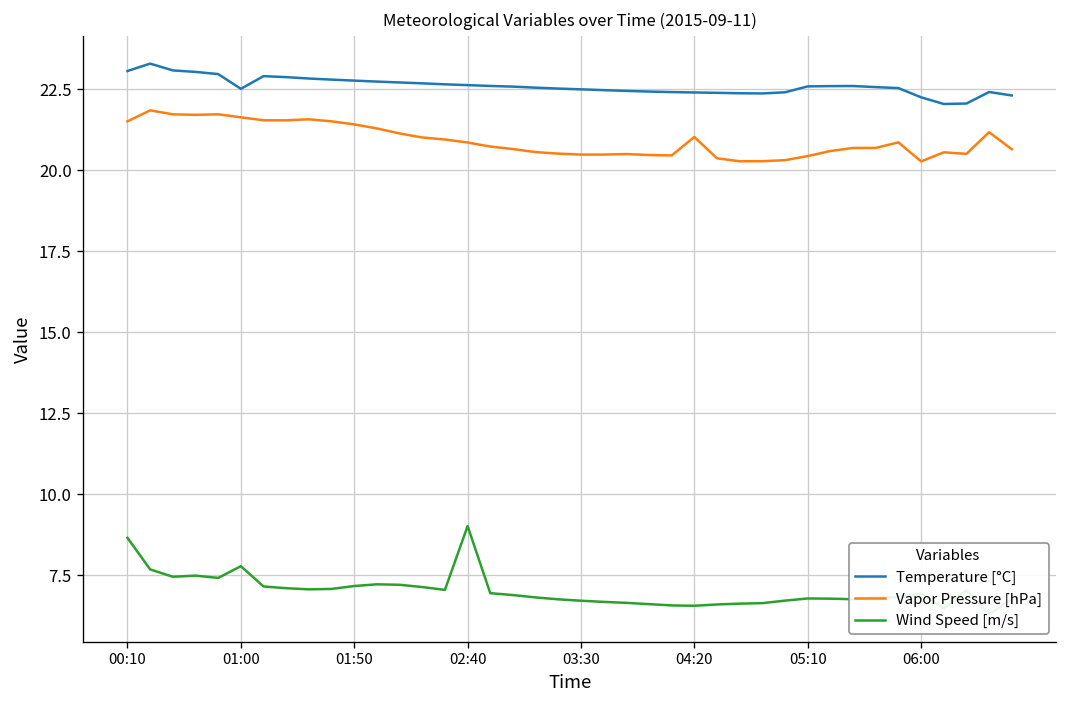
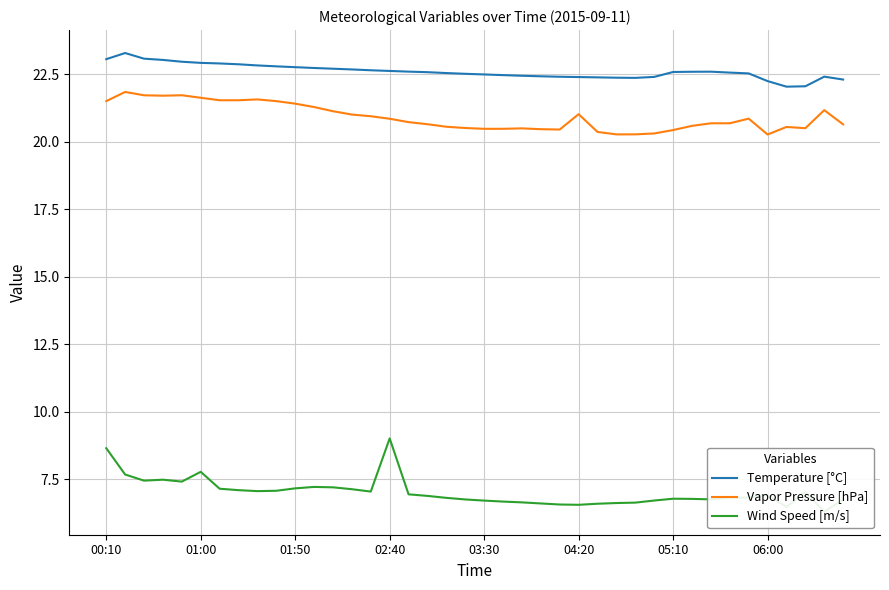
  {
    "Temperature [°C]": {
      "00:10": 23.1,
-     "01:00": 22.5,
+     "01:00": 22.9,
      "01:50": 22.8,
      "02:40": 22.6,
      "03:30": 22.5,
      "04:20": 22.4,
      "05:10": 22.6,
      "06:00": 22.2
    },
    "Vapor Pressure [hPa]": {
      "00:10": 21.5,
      "01:00": 21.6,
      "01:50": 21.4,
      "02:40": 20.9,
      "03:30": 20.5,
      "04:20": 21.0,
      "05:10": 20.4,
      "06:00": 20.3
    },
    "Wind Speed [m/s]": {
      "00:10": 8.6,
      "01:00": 7.8,
      "01:50": 7.2,
      "02:40": 9.0,
      "03:30": 6.7,
      "04:20": 6.6,
      "05:10": 6.8
    }
  }
